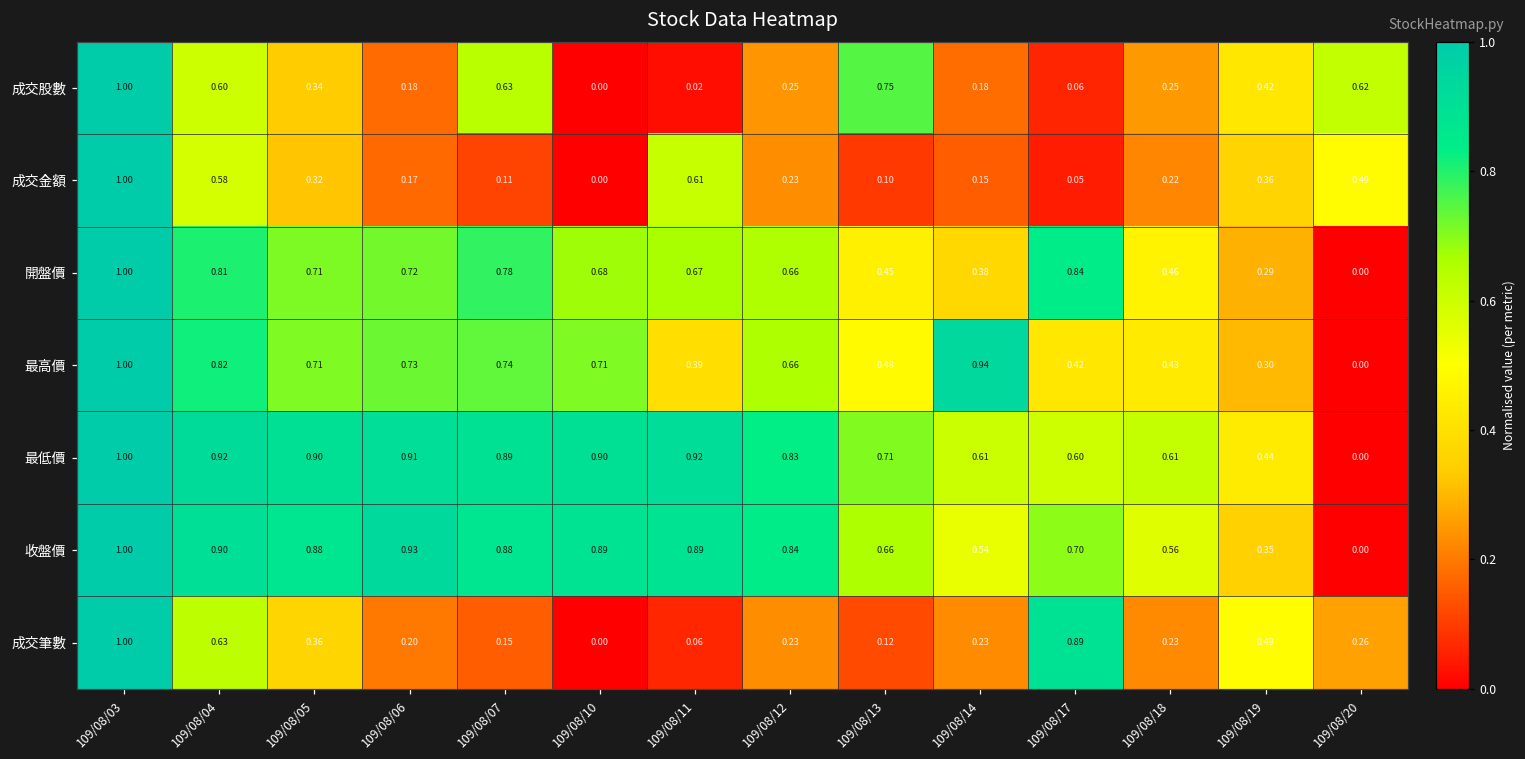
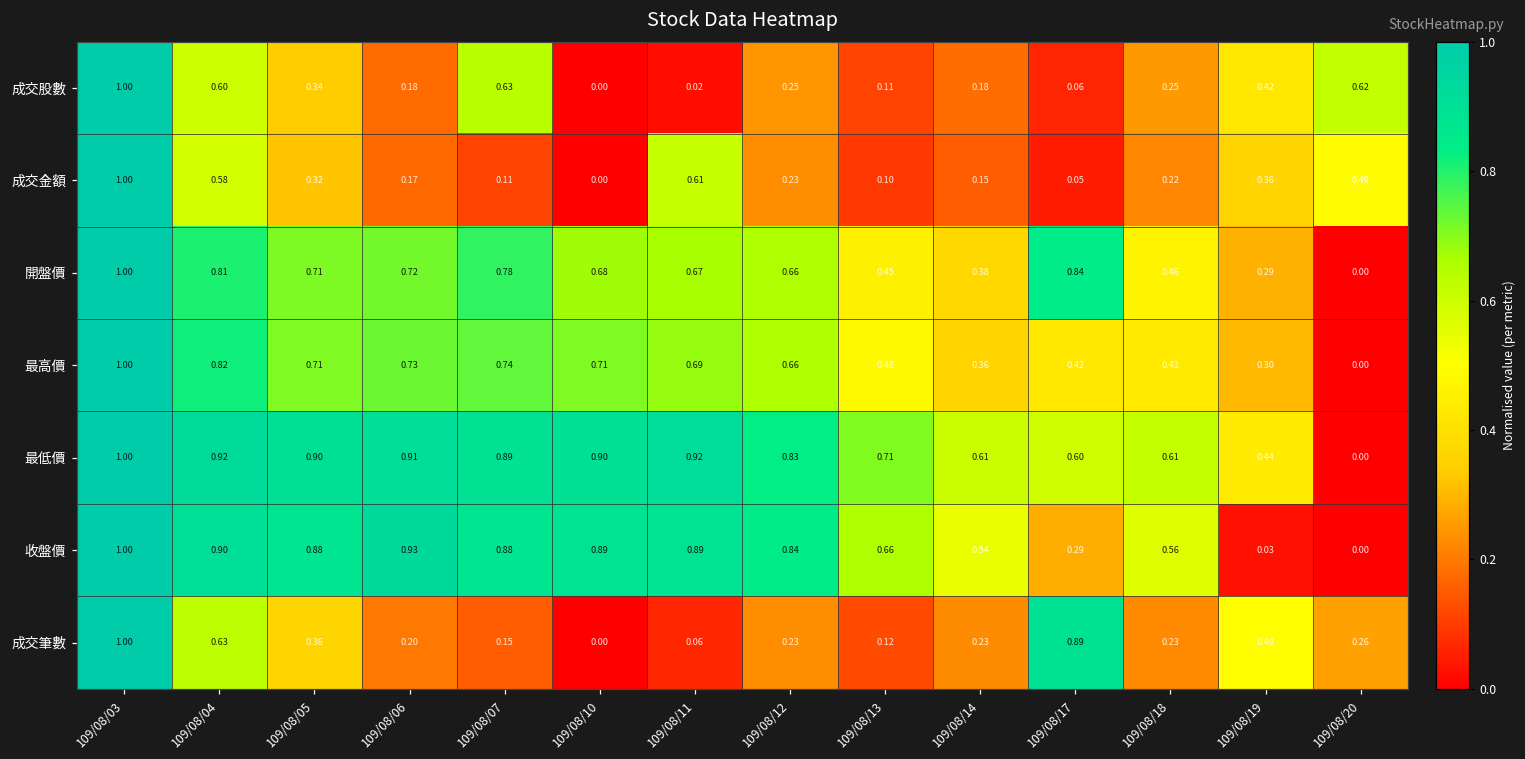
  {
    "成交股數": {
      "109/08/03": 1.00,
      "109/08/04": 0.60,
      "109/08/05": 0.34,
      "109/08/06": 0.18,
      "109/08/07": 0.63,
      "109/08/10": 0.00,
      "109/08/11": 0.02,
      "109/08/12": 0.25,
-     "109/08/13": 0.75,
+     "109/08/13": 0.11,
      "109/08/14": 0.18,
      "109/08/17": 0.06,
      "109/08/18": 0.25,
      "109/08/19": 0.42,
      "109/08/20": 0.62
    },
    "成交金額": {
      "109/08/03": 1.00,
      "109/08/04": 0.58,
      "109/08/05": 0.32,
      "109/08/06": 0.17,
      "109/08/07": 0.11,
      "109/08/10": 0.00,
      "109/08/11": 0.61,
      "109/08/12": 0.23,
      "109/08/13": 0.10,
      "109/08/14": 0.15,
      "109/08/17": 0.05,
      "109/08/18": 0.22,
      "109/08/19": 0.36,
      "109/08/20": 0.49
    },
    "開盤價": {
      "109/08/03": 1.00,
      "109/08/04": 0.81,
      "109/08/05": 0.71,
      "109/08/06": 0.72,
      "109/08/07": 0.78,
      "109/08/10": 0.68,
      "109/08/11": 0.67,
      "109/08/12": 0.66,
      "109/08/13": 0.45,
      "109/08/14": 0.38,
      "109/08/17": 0.84,
      "109/08/18": 0.46,
      "109/08/19": 0.29,
      "109/08/20": 0.00
    },
    "最高價": {
      "109/08/03": 1.00,
      "109/08/04": 0.82,
      "109/08/05": 0.71,
      "109/08/06": 0.73,
      "109/08/07": 0.74,
      "109/08/10": 0.71,
-     "109/08/11": 0.39,
+     "109/08/11": 0.69,
      "109/08/12": 0.66,
      "109/08/13": 0.48,
-     "109/08/14": 0.94,
+     "109/08/14": 0.36,
      "109/08/17": 0.42,
      "109/08/18": 0.43,
      "109/08/19": 0.30,
      "109/08/20": 0.00
    },
    "最低價": {
      "109/08/03": 1.00,
      "109/08/04": 0.92,
      "109/08/05": 0.90,
      "109/08/06": 0.91,
      "109/08/07": 0.89,
      "109/08/10": 0.90,
      "109/08/11": 0.92,
      "109/08/12": 0.83,
      "109/08/13": 0.71,
      "109/08/14": 0.61,
      "109/08/17": 0.60,
      "109/08/18": 0.61,
      "109/08/19": 0.44,
      "109/08/20": 0.00
    },
    "收盤價": {
      "109/08/03": 1.00,
      "109/08/04": 0.90,
      "109/08/05": 0.88,
      "109/08/06": 0.93,
      "109/08/07": 0.88,
      "109/08/10": 0.89,
      "109/08/11": 0.89,
      "109/08/12": 0.84,
      "109/08/13": 0.66,
      "109/08/14": 0.54,
-     "109/08/17": 0.70,
+     "109/08/17": 0.29,
      "109/08/18": 0.56,
-     "109/08/19": 0.35,
+     "109/08/19": 0.03,
      "109/08/20": 0.00
    },
    "成交筆數": {
      "109/08/03": 1.00,
      "109/08/04": 0.63,
      "109/08/05": 0.36,
      "109/08/06": 0.20,
      "109/08/07": 0.15,
      "109/08/10": 0.00,
      "109/08/11": 0.06,
      "109/08/12": 0.23,
      "109/08/13": 0.12,
      "109/08/14": 0.23,
      "109/08/17": 0.89,
      "109/08/18": 0.23,
      "109/08/19": 0.49,
      "109/08/20": 0.26
    }
  }
